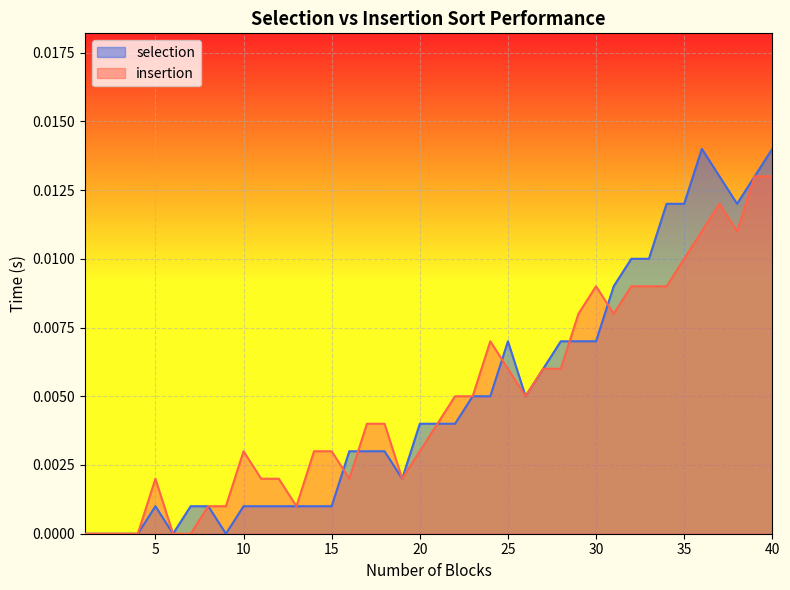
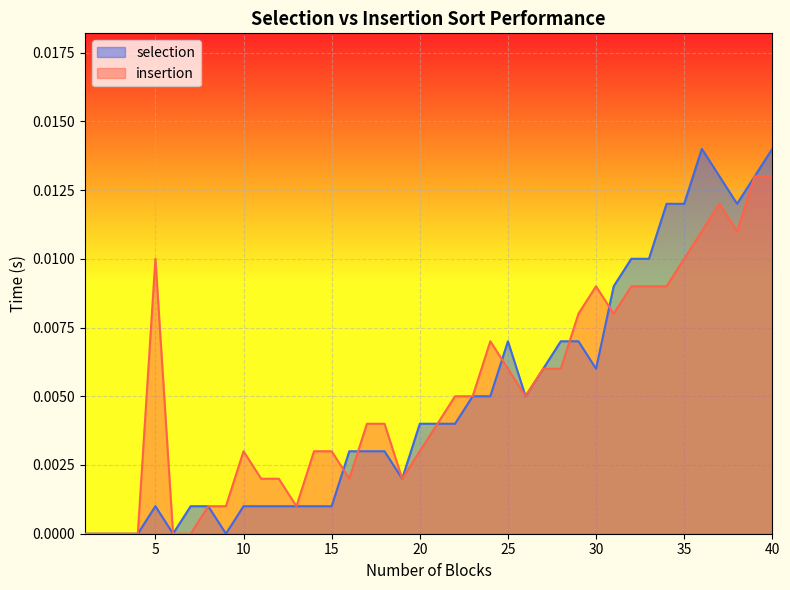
  {
    "selection": {
      "5": 0.001,
      "10": 0.001,
      "15": 0.001,
      "20": 0.004,
      "25": 0.007,
-     "30": 0.007,
+     "30": 0.006,
      "35": 0.012,
      "40": 0.014
    },
    "insertion": {
-     "5": 0.002,
+     "5": 0.010,
      "10": 0.003,
      "15": 0.003,
      "20": 0.003,
      "25": 0.006,
      "30": 0.009,
      "35": 0.010,
      "40": 0.013
    }
  }
